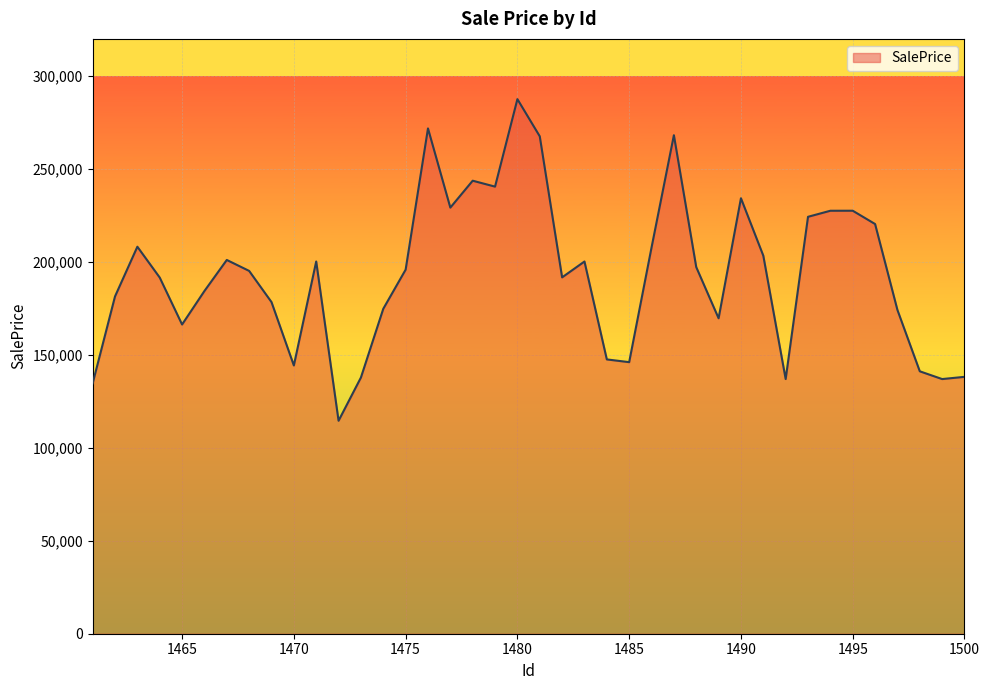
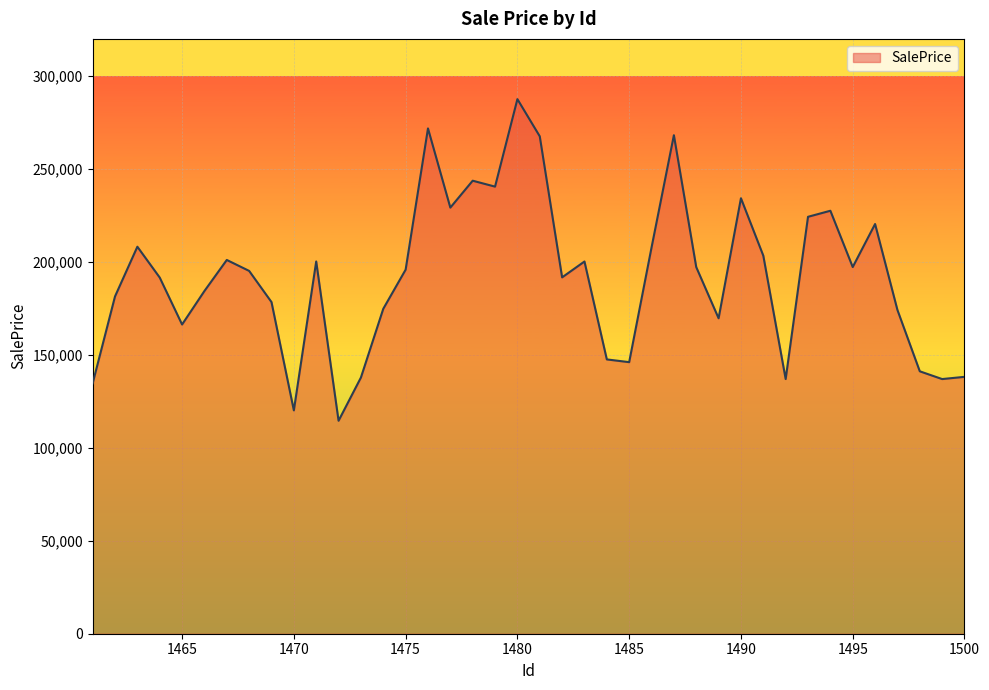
  {
    "1465": "166,000",
-   "1470": "144,000",
+   "1470": "120,000",
    "1475": "196,000",
    "1480": "288,000",
    "1485": "146,000",
    "1490": "234,000",
-   "1495": "228,000",
+   "1495": "197,000",
    "1500": "138,000"
  }
